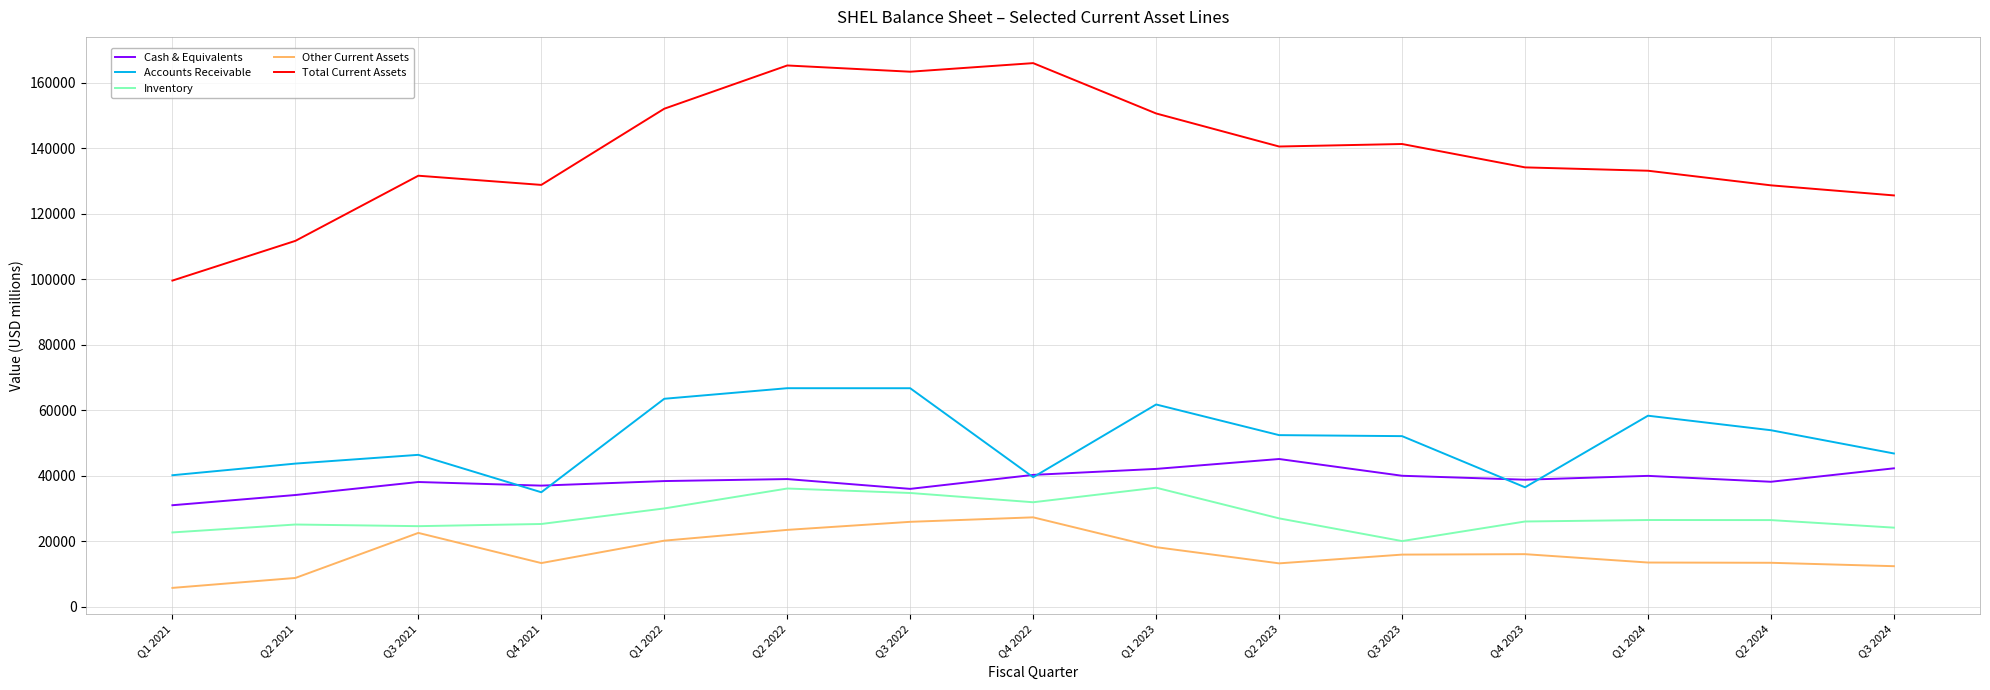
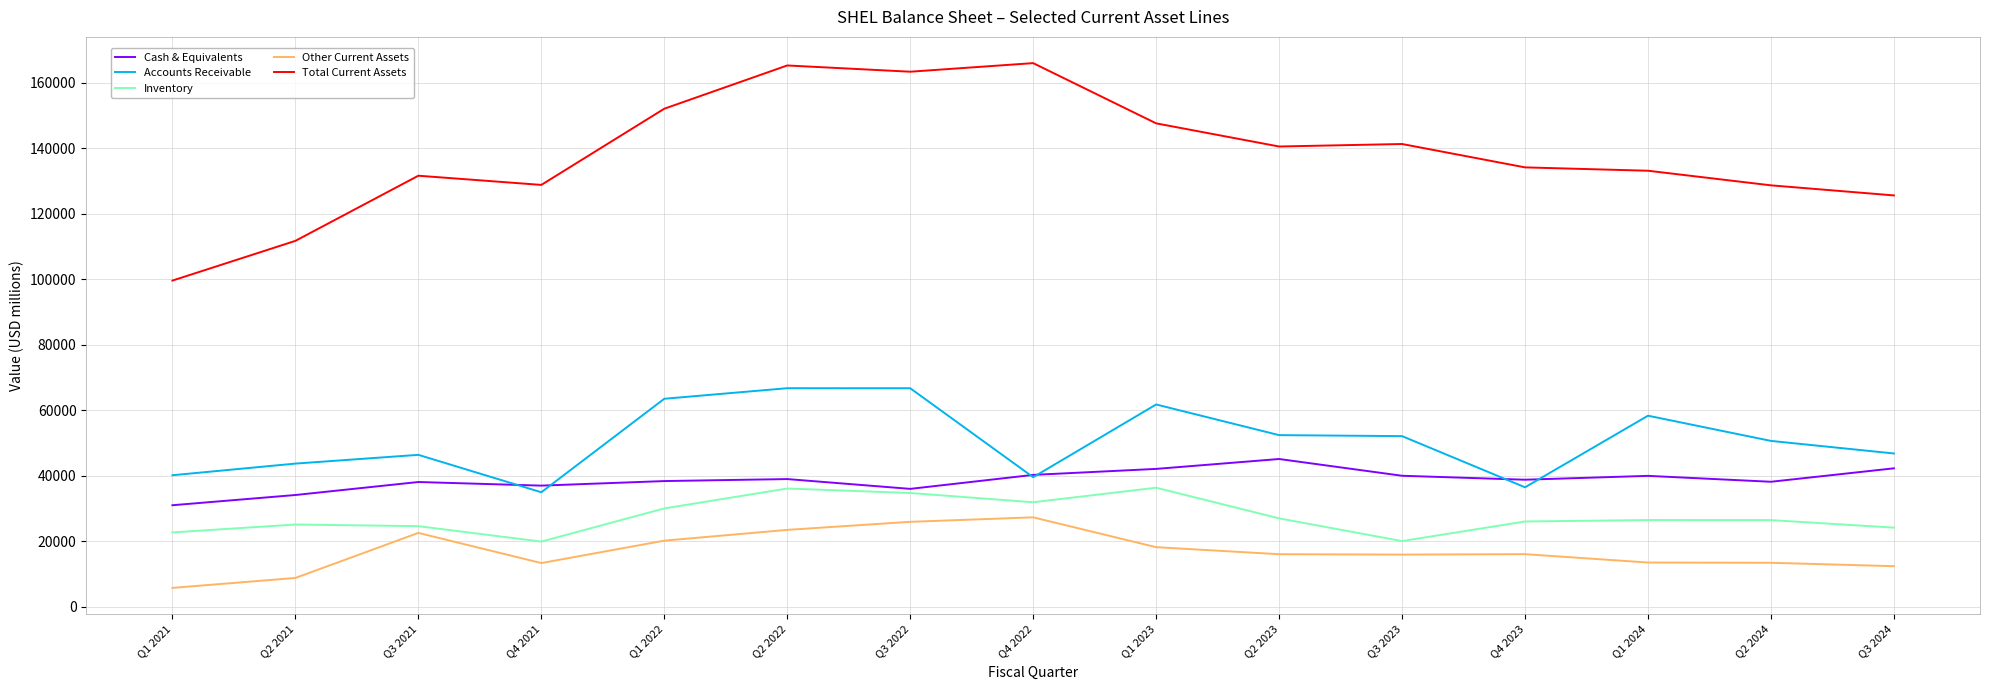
  {
    "Cash & Equivalents": {
      "Q1 2021": 31000,
      "Q2 2021": 34000,
      "Q3 2021": 38000,
      "Q4 2021": 37000,
      "Q1 2022": 38000,
      "Q2 2022": 39000,
      "Q3 2022": 36000,
      "Q1 2023": 42000,
      "Q2 2023": 45000,
      "Q3 2023": 40000,
      "Q4 2023": 39000,
      "Q1 2024": 40000,
      "Q2 2024": 38000,
      "Q3 2024": 42000
    },
    "Accounts Receivable": {
      "Q1 2021": 40000,
      "Q2 2021": 44000,
      "Q3 2021": 46000,
      "Q4 2021": 35000,
      "Q1 2022": 63000,
      "Q2 2022": 67000,
      "Q3 2022": 67000,
      "Q1 2023": 62000,
      "Q2 2023": 52000,
      "Q3 2023": 52000,
      "Q4 2023": 36000,
      "Q1 2024": 58000,
-     "Q2 2024": 54000,
+     "Q2 2024": 51000,
      "Q3 2024": 47000
    },
    "Inventory": {
      "Q1 2021": 23000,
      "Q2 2021": 25000,
      "Q3 2021": 25000,
-     "Q4 2021": 25000,
+     "Q4 2021": 20000,
      "Q1 2022": 30000,
      "Q2 2022": 36000,
      "Q3 2022": 35000,
      "Q4 2022": 32000,
      "Q1 2023": 36000,
      "Q2 2023": 27000,
      "Q3 2023": 20000,
      "Q4 2023": 26000,
      "Q1 2024": 26000,
      "Q2 2024": 26000,
      "Q3 2024": 24000
    },
    "Other Current Assets": {
      "Q1 2021": 6000,
      "Q2 2021": 9000,
      "Q3 2021": 23000,
      "Q4 2021": 13000,
      "Q1 2022": 20000,
      "Q2 2022": 23000,
      "Q3 2022": 26000,
      "Q4 2022": 27000,
      "Q1 2023": 18000,
-     "Q2 2023": 13000,
+     "Q2 2023": 16000,
      "Q3 2023": 16000,
      "Q4 2023": 16000,
      "Q1 2024": 13000,
      "Q2 2024": 13000,
      "Q3 2024": 12000
    },
    "Total Current Assets": {
      "Q1 2021": 100000,
      "Q2 2021": 112000,
      "Q3 2021": 132000,
      "Q4 2021": 129000,
      "Q1 2022": 152000,
      "Q2 2022": 165000,
      "Q3 2022": 163000,
      "Q4 2022": 166000,
-     "Q1 2023": 151000,
+     "Q1 2023": 148000,
      "Q2 2023": 140000,
      "Q3 2023": 141000,
      "Q4 2023": 134000,
      "Q1 2024": 133000,
      "Q2 2024": 129000,
      "Q3 2024": 126000
    }
  }
